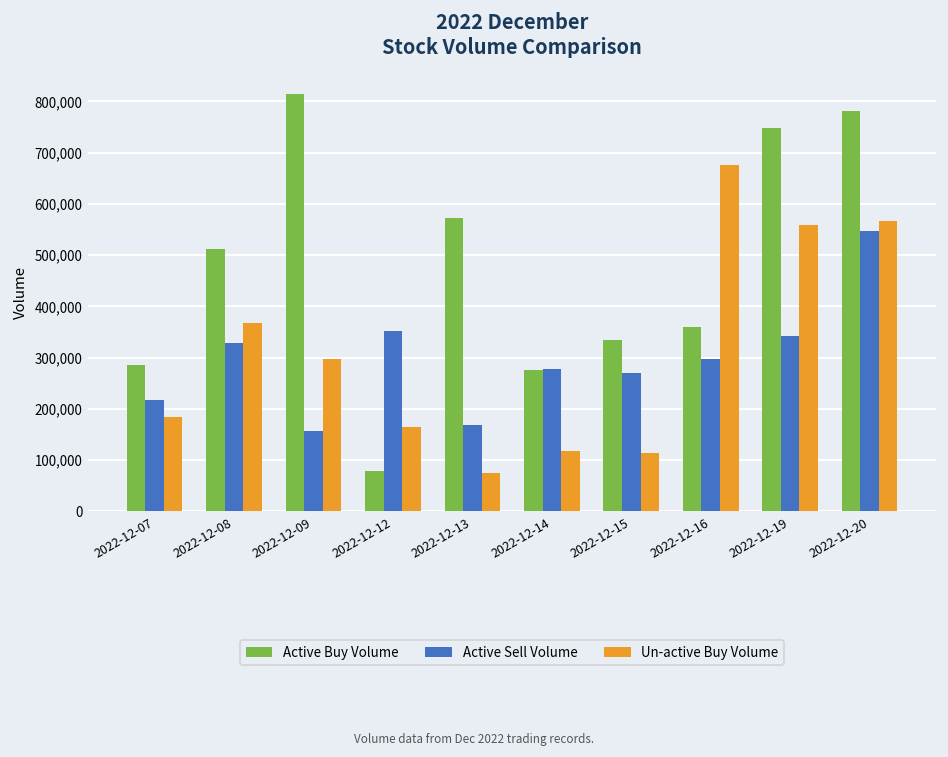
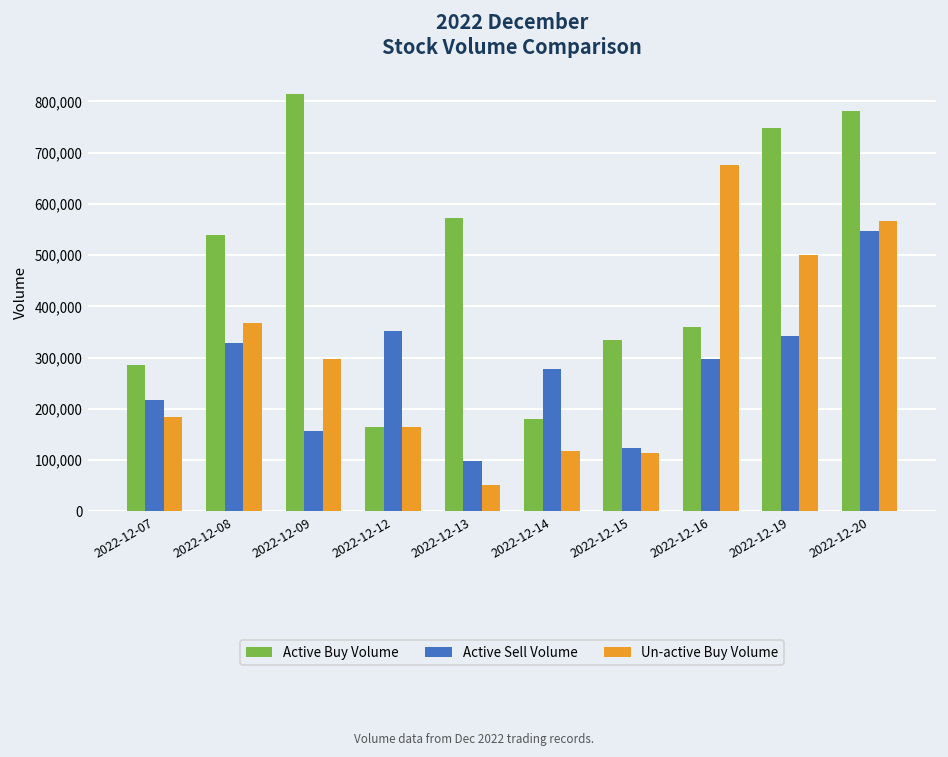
  {
    "Active Buy Volume": {
      "2022-12-07": "290,000",
-     "2022-12-08": "510,000",
+     "2022-12-08": "540,000",
      "2022-12-09": "810,000",
-     "2022-12-12": "80,000",
+     "2022-12-12": "160,000",
      "2022-12-13": "570,000",
-     "2022-12-14": "280,000",
+     "2022-12-14": "180,000",
      "2022-12-15": "330,000",
      "2022-12-16": "360,000",
      "2022-12-19": "750,000",
      "2022-12-20": "780,000"
    },
    "Active Sell Volume": {
      "2022-12-07": "220,000",
      "2022-12-08": "330,000",
      "2022-12-09": "160,000",
      "2022-12-12": "350,000",
-     "2022-12-13": "170,000",
+     "2022-12-13": "100,000",
      "2022-12-14": "280,000",
-     "2022-12-15": "270,000",
+     "2022-12-15": "120,000",
      "2022-12-16": "300,000",
      "2022-12-19": "340,000",
      "2022-12-20": "550,000"
    },
    "Un-active Buy Volume": {
      "2022-12-07": "180,000",
      "2022-12-08": "370,000",
      "2022-12-09": "300,000",
      "2022-12-12": "160,000",
-     "2022-12-13": "70,000",
+     "2022-12-13": "50,000",
      "2022-12-14": "120,000",
      "2022-12-15": "110,000",
      "2022-12-16": "680,000",
-     "2022-12-19": "560,000",
+     "2022-12-19": "500,000",
      "2022-12-20": "570,000"
    }
  }
